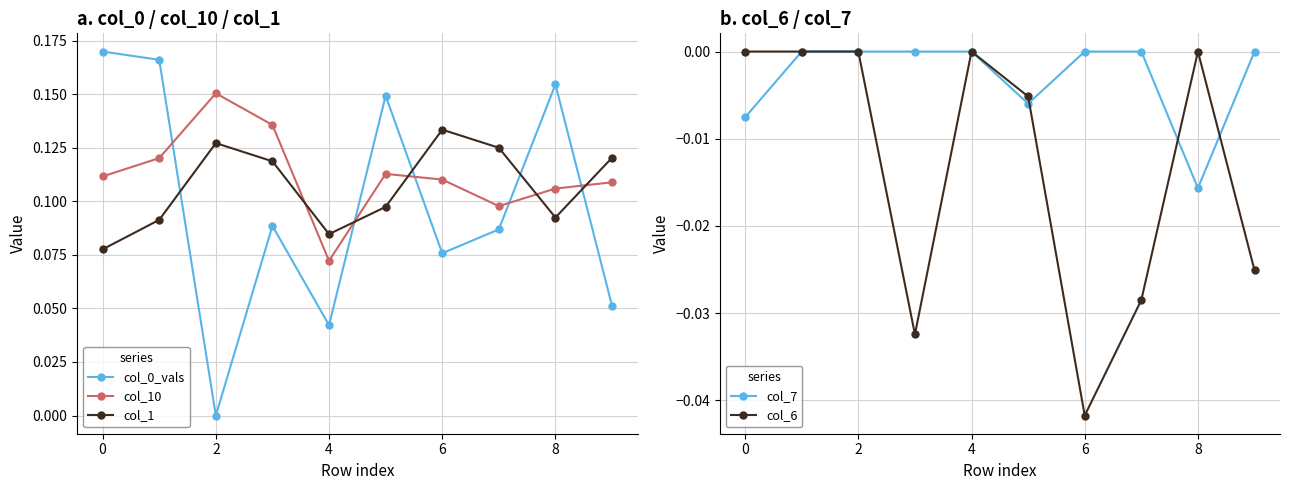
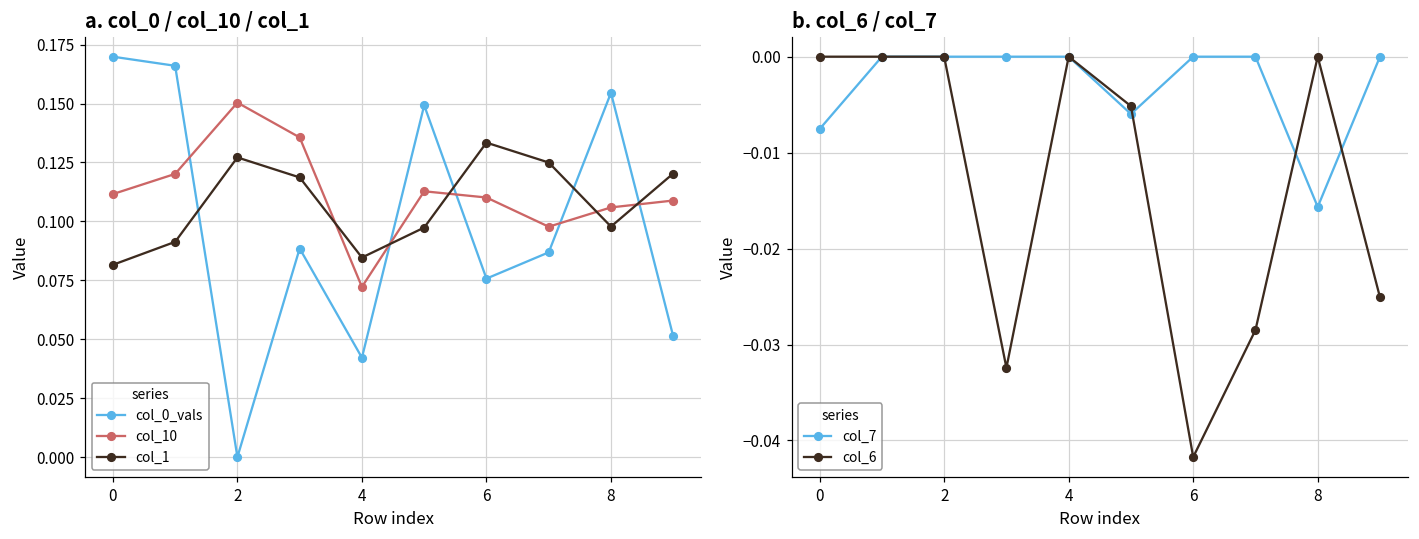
  {
    "a. col_0 / col_10 / col_1": {
      "col_0_vals": {
        "0": 0.170,
        "2": 0.000,
        "4": 0.042,
        "6": 0.076,
        "8": 0.155
      },
      "col_10": {
        "0": 0.112,
        "2": 0.150,
        "4": 0.072,
        "6": 0.110,
        "8": 0.106
      },
      "col_1": {
-       "0": 0.078,
+       "0": 0.082,
        "2": 0.127,
        "4": 0.085,
        "6": 0.133,
-       "8": 0.092
+       "8": 0.098
      }
    },
    "b. col_6 / col_7": {
      "col_7": {
        "0": -0.008,
        "6": 0.000,
        "8": -0.016
      },
      "col_6": {
        "0": 0.000,
        "6": -0.042,
        "8": 0.000
      }
    }
  }
